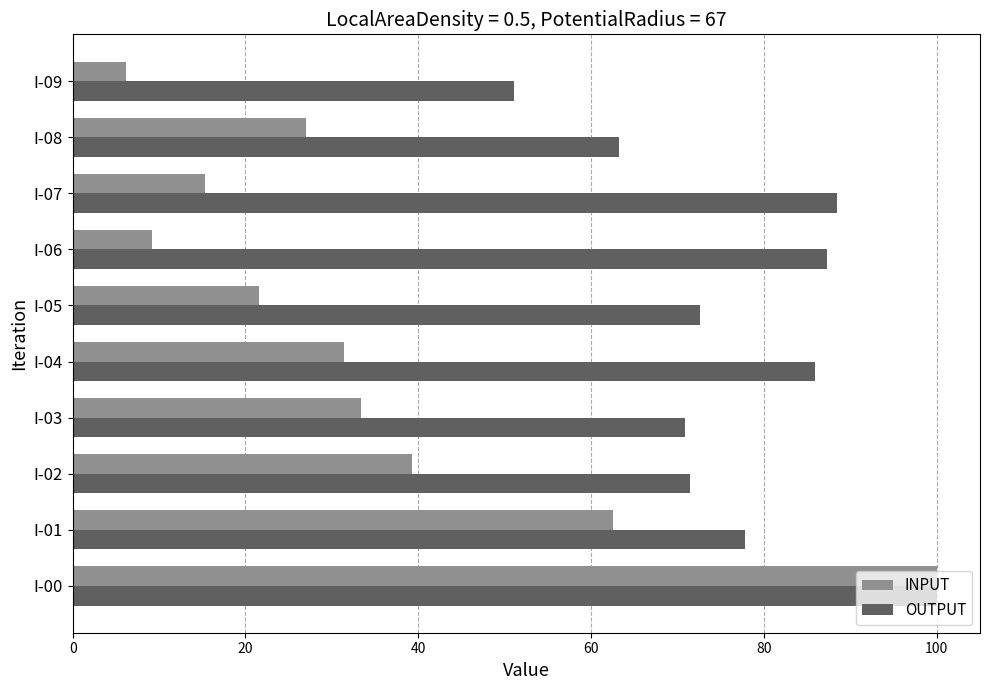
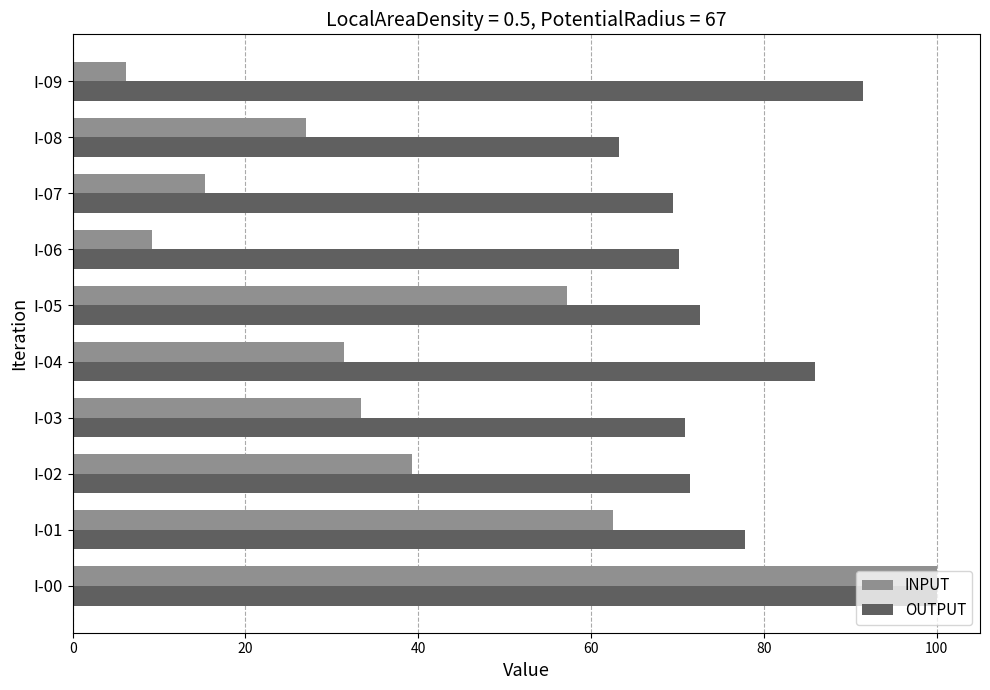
  {
    "INPUT": {
      "I-09": 6,
      "I-08": 27,
      "I-07": 15,
      "I-06": 9,
-     "I-05": 22,
+     "I-05": 57,
      "I-04": 31,
      "I-03": 33,
      "I-02": 39,
      "I-01": 63
    },
    "OUTPUT": {
-     "I-09": 51,
+     "I-09": 91,
      "I-08": 63,
-     "I-07": 89,
-     "I-06": 87,
+     "I-07": 69,
+     "I-06": 70,
      "I-05": 73,
      "I-04": 86,
      "I-03": 71,
      "I-02": 71,
      "I-01": 78
    }
  }
